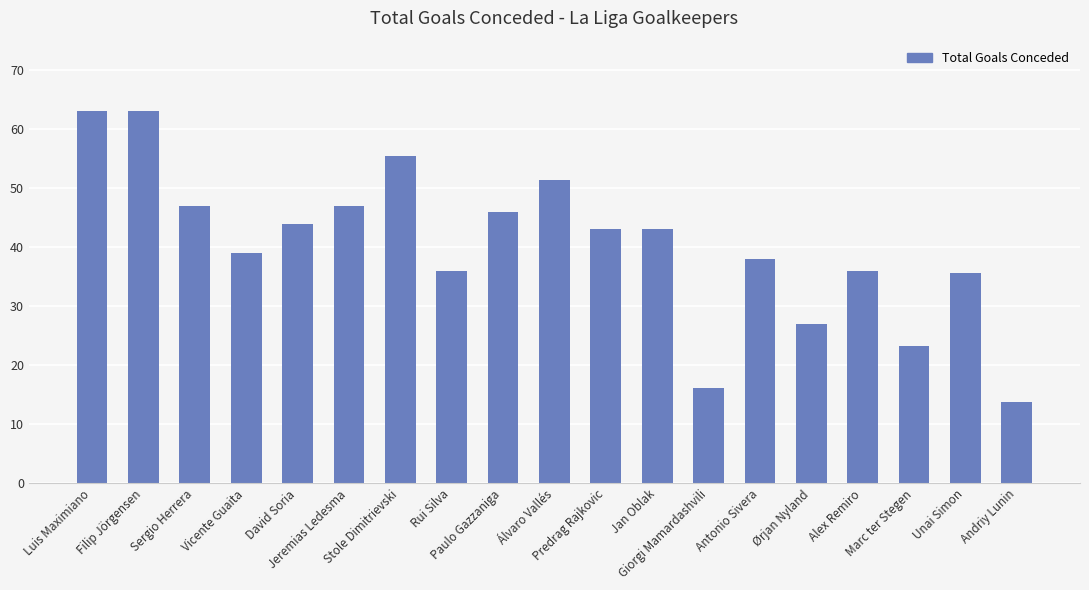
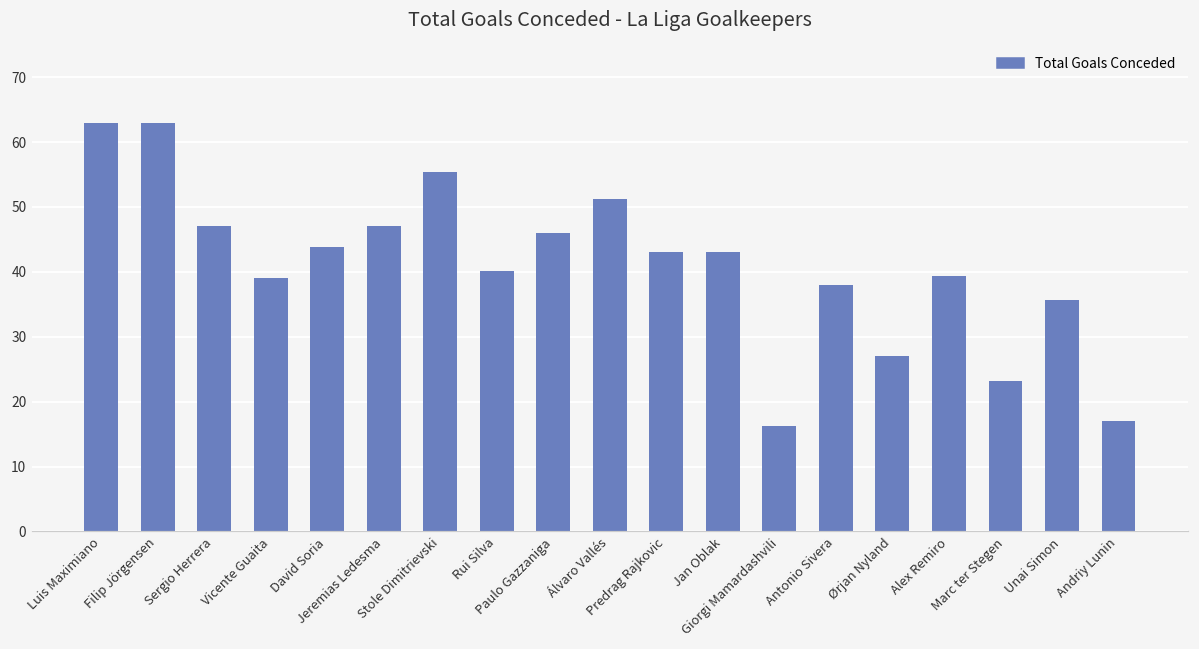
  {
    "Luis Maximiano": 63,
    "Filip Jörgensen": 63,
    "Sergio Herrera": 47,
    "Vicente Guaita": 39,
    "David Soria": 44,
    "Jeremias Ledesma": 47,
    "Stole Dimitrievski": 55,
-   "Rui Silva": 36,
+   "Rui Silva": 40,
    "Paulo Gazzaniga": 46,
    "Álvaro Vallés": 51,
    "Predrag Rajkovic": 43,
    "Jan Oblak": 43,
    "Giorgi Mamardashvili": 16,
    "Antonio Sivera": 38,
    "Ørjan Nyland": 27,
-   "Alex Remiro": 36,
+   "Alex Remiro": 39,
    "Marc ter Stegen": 23,
    "Unai Simon": 36,
-   "Andriy Lunin": 14
+   "Andriy Lunin": 17
  }
